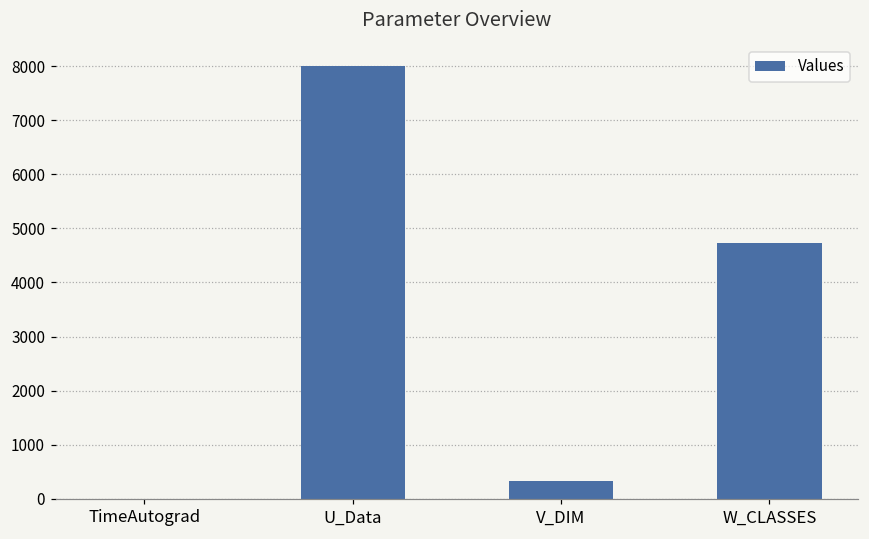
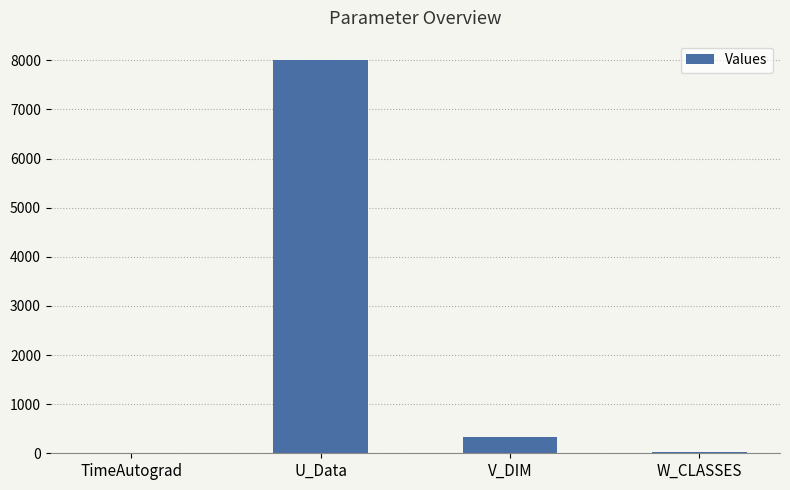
  {
    "U_Data": 8000,
    "V_DIM": 300,
-   "W_CLASSES": 4700
+   "W_CLASSES": 0
  }
